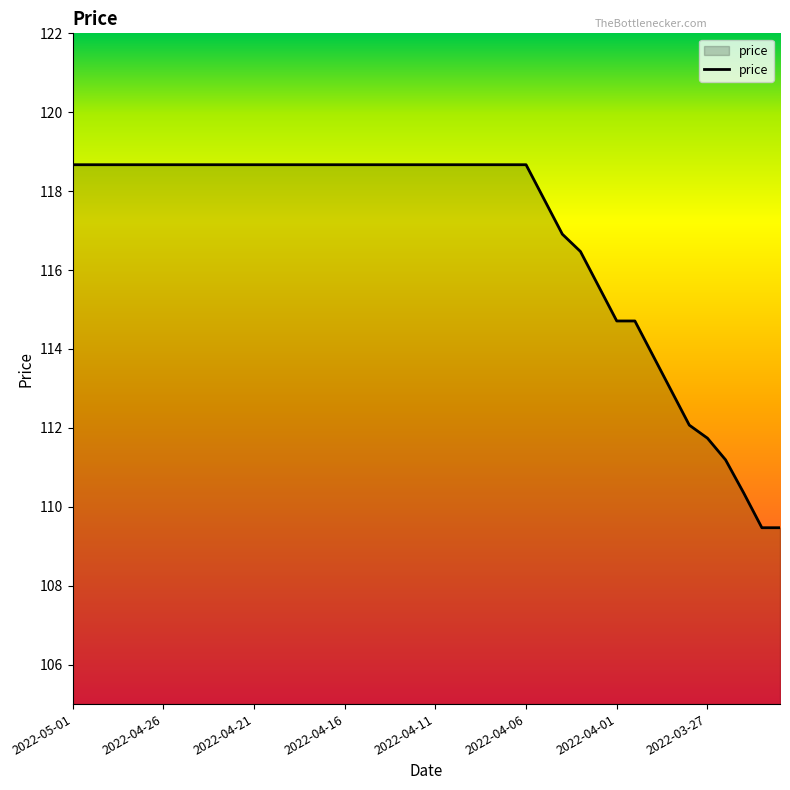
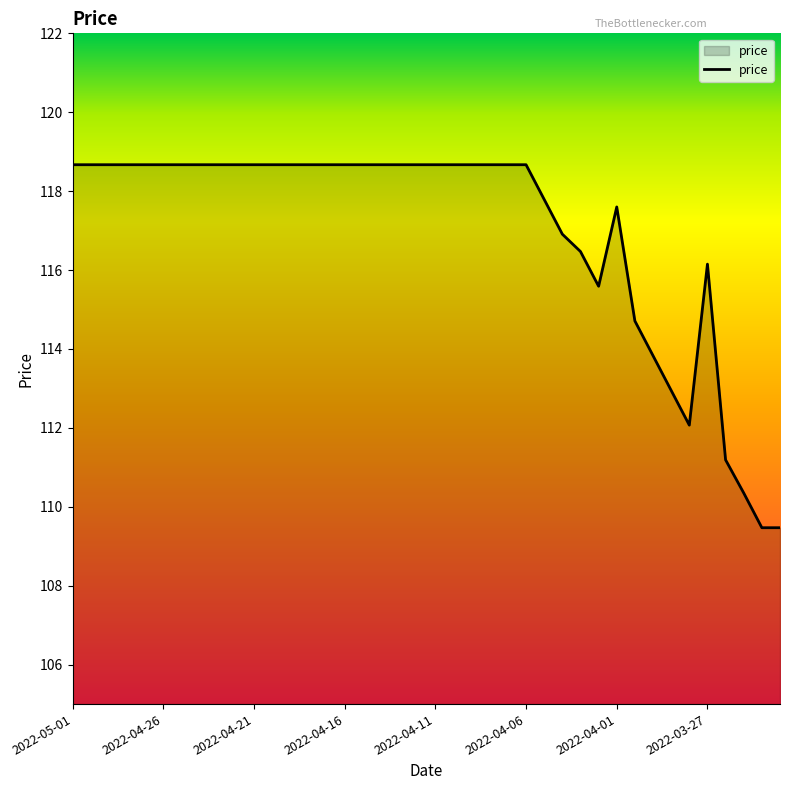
  {
    "2022-05-01": 118.7,
    "2022-04-26": 118.7,
    "2022-04-21": 118.7,
    "2022-04-16": 118.7,
    "2022-04-11": 118.7,
    "2022-04-06": 118.7,
-   "2022-04-01": 114.7,
-   "2022-03-27": 111.7
+   "2022-04-01": 117.6,
+   "2022-03-27": 116.2
  }
